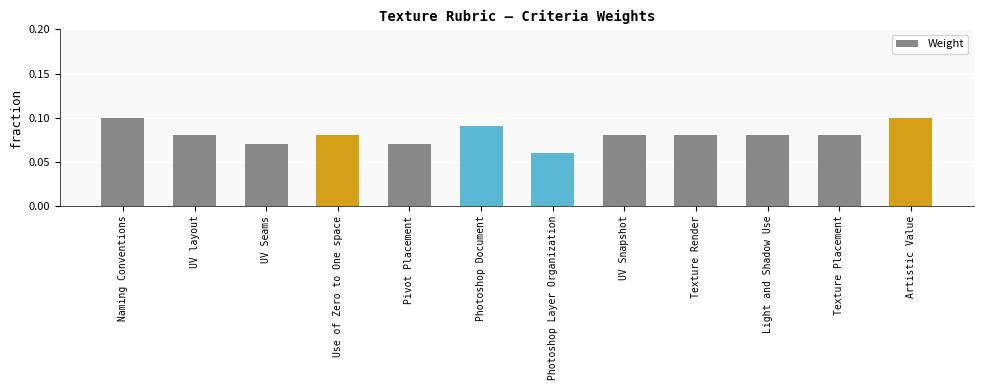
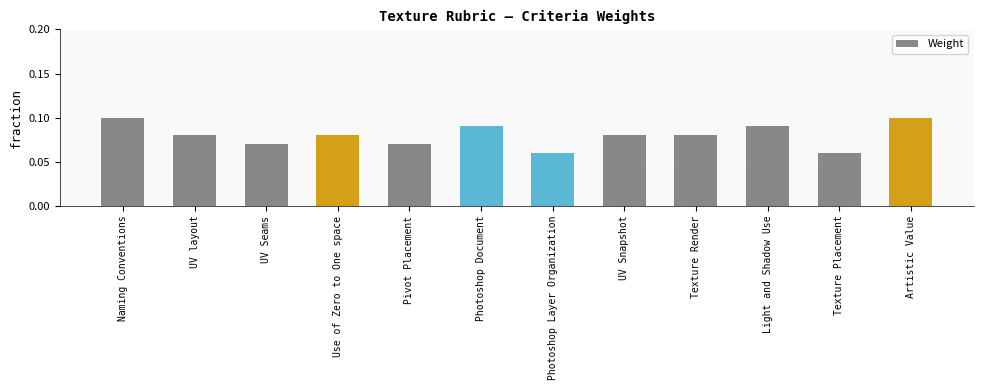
  {
    "Naming Conventions": 0.10,
    "UV layout": 0.08,
    "UV Seams": 0.07,
    "Use of Zero to One space": 0.08,
    "Pivot Placement": 0.07,
    "Photoshop Document": 0.09,
    "Photoshop Layer Organization": 0.06,
    "UV Snapshot": 0.08,
    "Texture Render": 0.08,
-   "Light and Shadow Use": 0.08,
-   "Texture Placement": 0.08,
+   "Light and Shadow Use": 0.09,
+   "Texture Placement": 0.06,
    "Artistic Value": 0.10
  }
